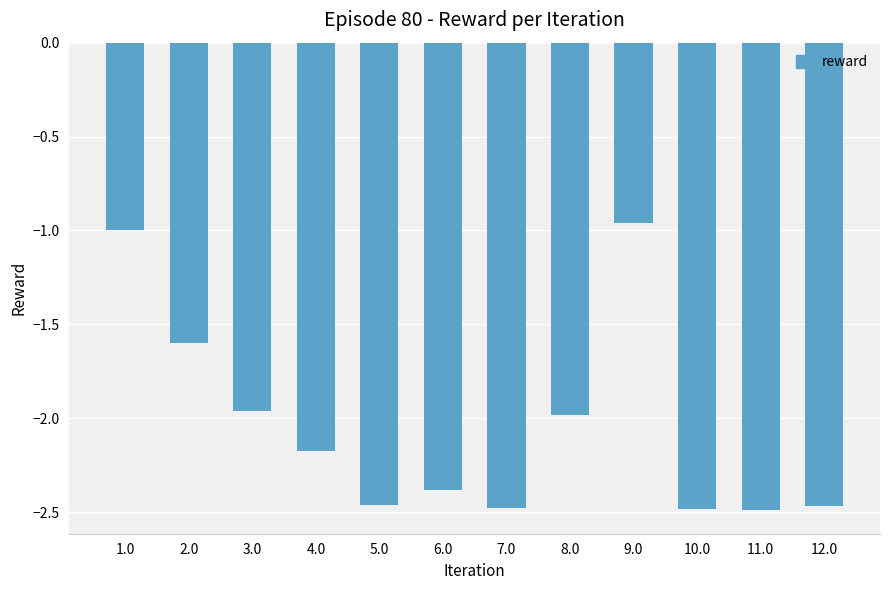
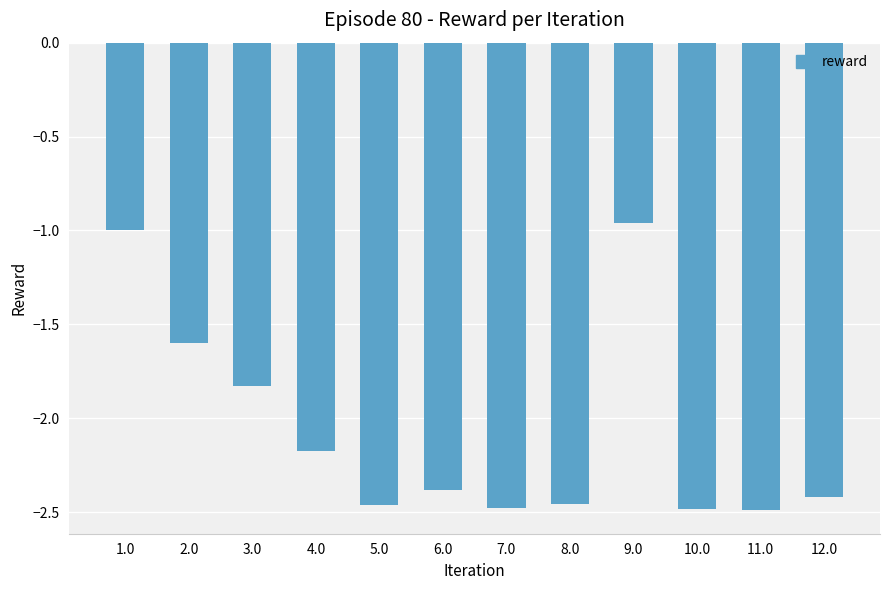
  {
    "1.0": -1.00,
    "2.0": -1.60,
-   "3.0": -1.96,
+   "3.0": -1.83,
    "4.0": -2.18,
    "5.0": -2.46,
    "6.0": -2.38,
    "7.0": -2.48,
-   "8.0": -1.98,
+   "8.0": -2.46,
    "9.0": -0.96,
    "10.0": -2.48,
    "11.0": -2.49,
-   "12.0": -2.47
+   "12.0": -2.42
  }
